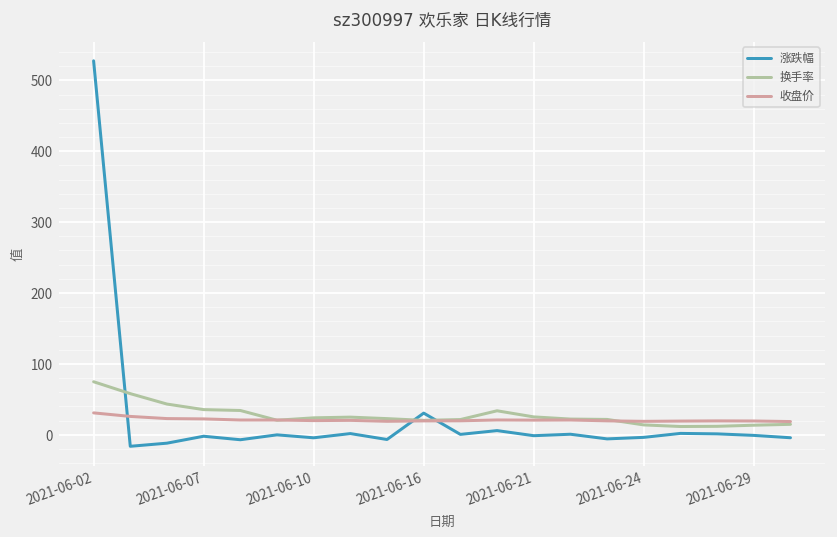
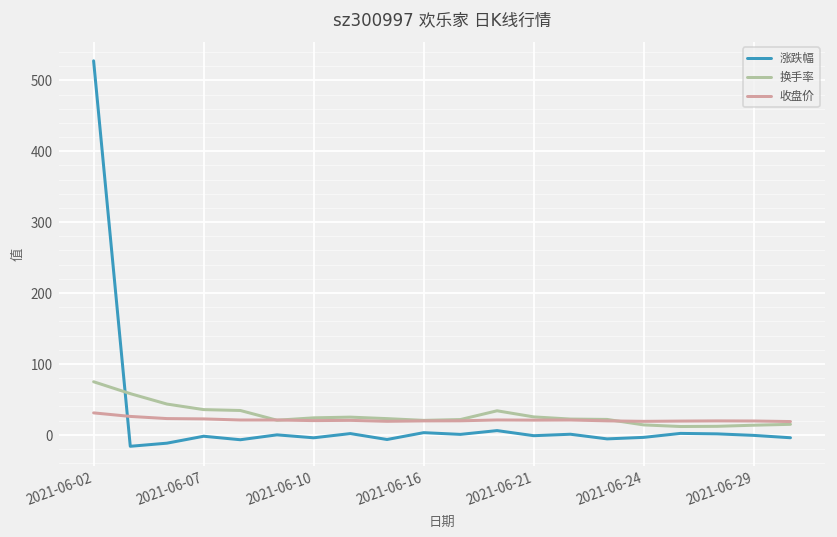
  {
    "涨跌幅": {
      "2021-06-02": 530,
      "2021-06-07": 0,
      "2021-06-10": 0,
-     "2021-06-16": 30,
+     "2021-06-16": 0,
      "2021-06-21": 0,
      "2021-06-24": 0,
      "2021-06-29": 0
    }
  }
